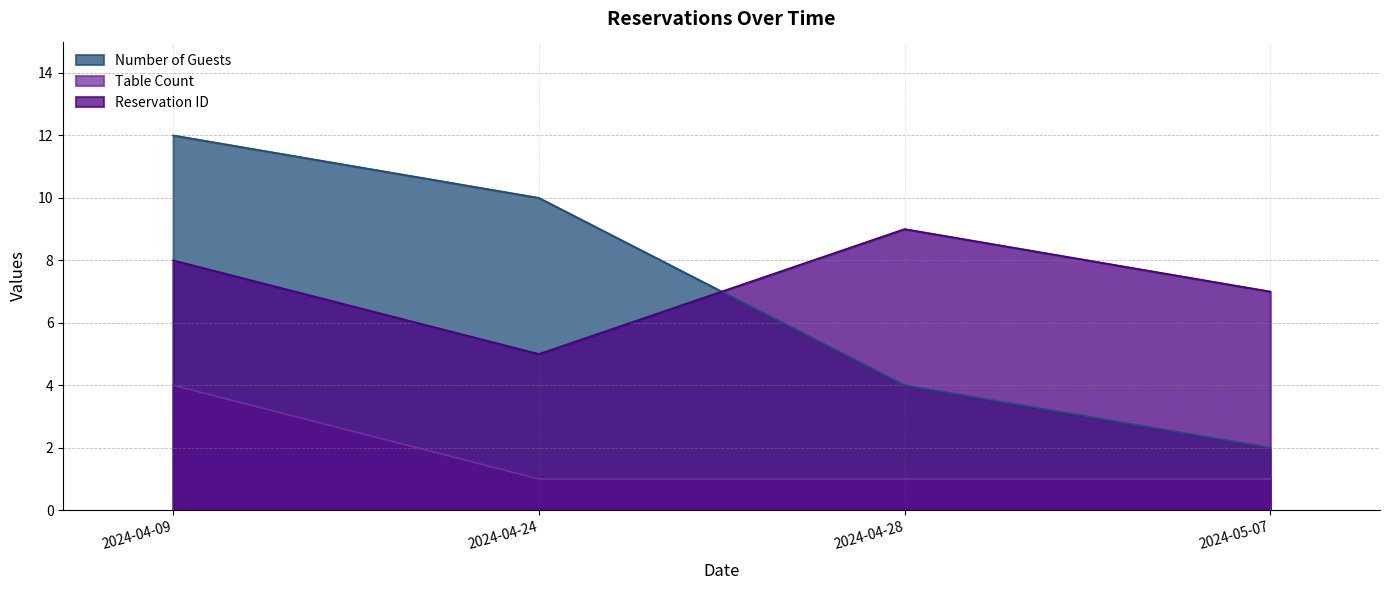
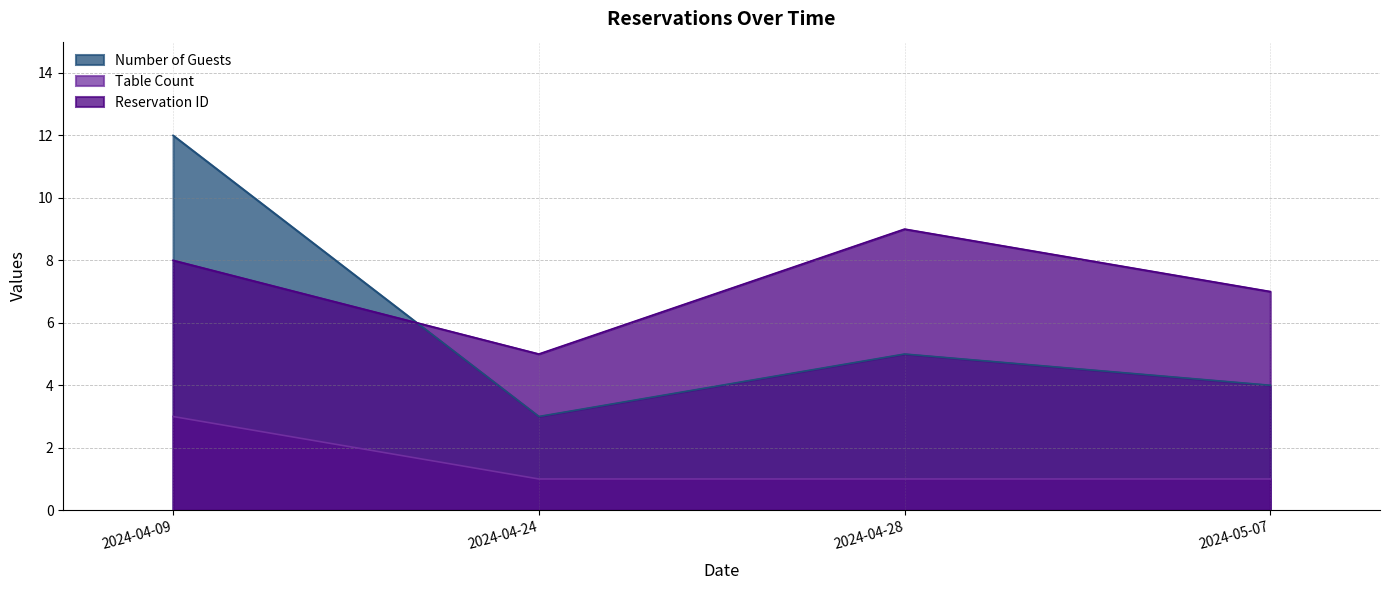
  {
    "Number of Guests": {
      "2024-04-09": 12,
-     "2024-04-24": 10,
-     "2024-04-28": 4,
-     "2024-05-07": 2
+     "2024-04-24": 3,
+     "2024-04-28": 5,
+     "2024-05-07": 4
    },
    "Table Count": {
-     "2024-04-09": 4,
+     "2024-04-09": 3,
      "2024-04-24": 1,
      "2024-04-28": 1,
      "2024-05-07": 1
    },
    "Reservation ID": {
      "2024-04-09": 8,
      "2024-04-24": 5,
      "2024-04-28": 9,
      "2024-05-07": 7
    }
  }
